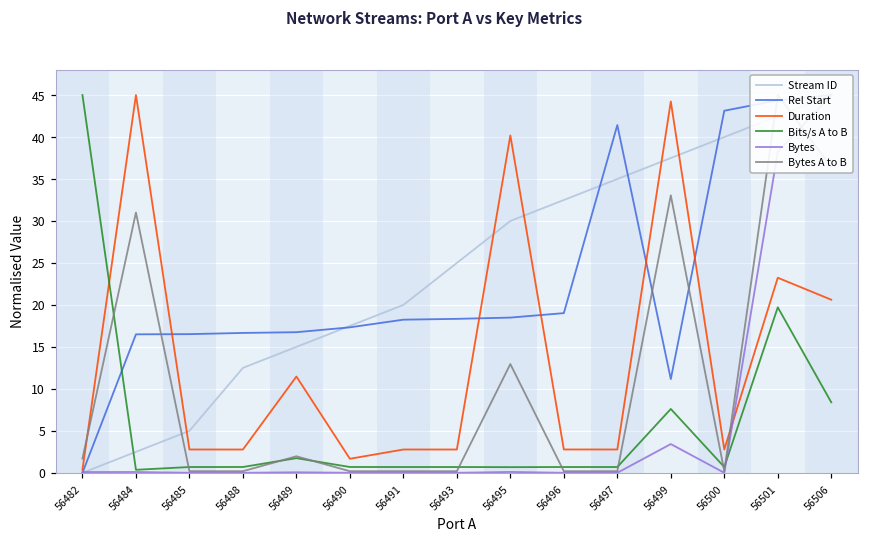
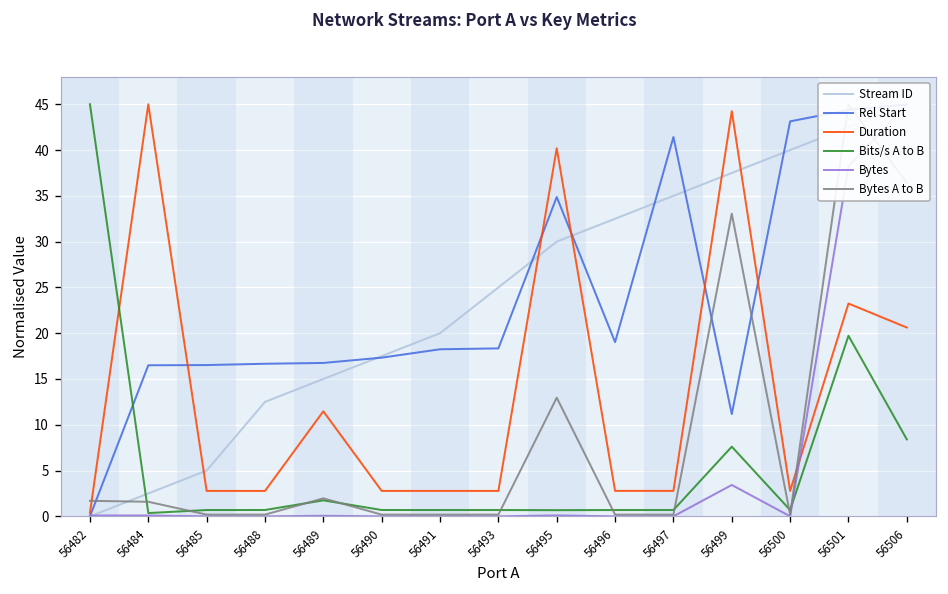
  {
    "Stream ID": {
      "56484": 3,
      "56485": 5,
      "56488": 13,
      "56489": 15,
      "56491": 20,
      "56493": 25,
      "56495": 30,
      "56496": 33,
      "56497": 35,
      "56499": 38,
      "56500": 40
    },
    "Rel Start": {
      "56484": 16,
      "56485": 17,
      "56488": 17,
      "56489": 17,
      "56491": 18,
      "56493": 18,
-     "56495": 18,
+     "56495": 35,
      "56496": 19,
      "56497": 41,
      "56499": 11,
      "56500": 43
    },
    "Duration": {
      "56484": 45,
      "56485": 3,
      "56488": 3,
      "56489": 11,
-     "56490": 2,
+     "56490": 3,
      "56491": 3,
      "56493": 3,
      "56495": 40,
      "56496": 3,
      "56497": 3,
      "56499": 44,
      "56500": 3,
      "56501": 23,
      "56506": 21
    },
    "Bits/s A to B": {
      "56482": 45,
      "56485": 1,
      "56488": 1,
      "56490": 1,
      "56491": 1,
      "56493": 1,
      "56495": 1,
      "56496": 1,
      "56497": 1,
      "56499": 8,
      "56500": 1,
      "56501": 20,
      "56506": 8
    },
    "Bytes": {
      "56489": 0,
      "56495": 0,
      "56499": 3
    },
    "Bytes A to B": {
      "56482": 2,
-     "56484": 31,
+     "56484": 2,
      "56495": 13,
      "56499": 33
    }
  }
